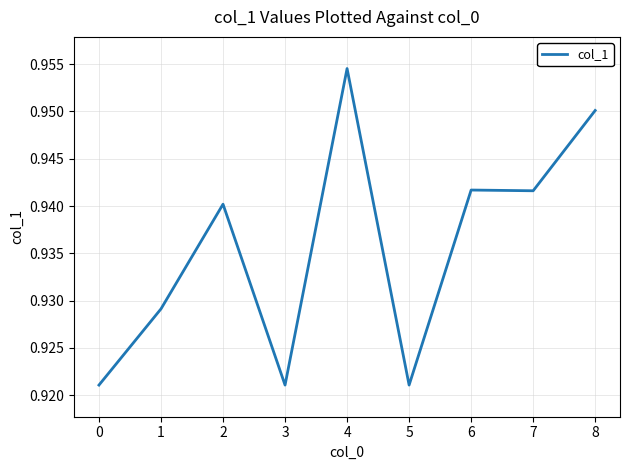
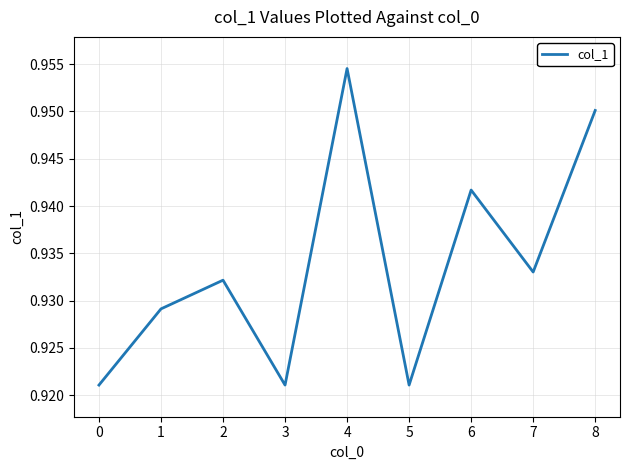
  {
    "0": 0.921,
    "1": 0.929,
-   "2": 0.940,
+   "2": 0.932,
    "3": 0.921,
    "4": 0.955,
    "5": 0.921,
    "6": 0.942,
-   "7": 0.942,
+   "7": 0.933,
    "8": 0.950
  }
